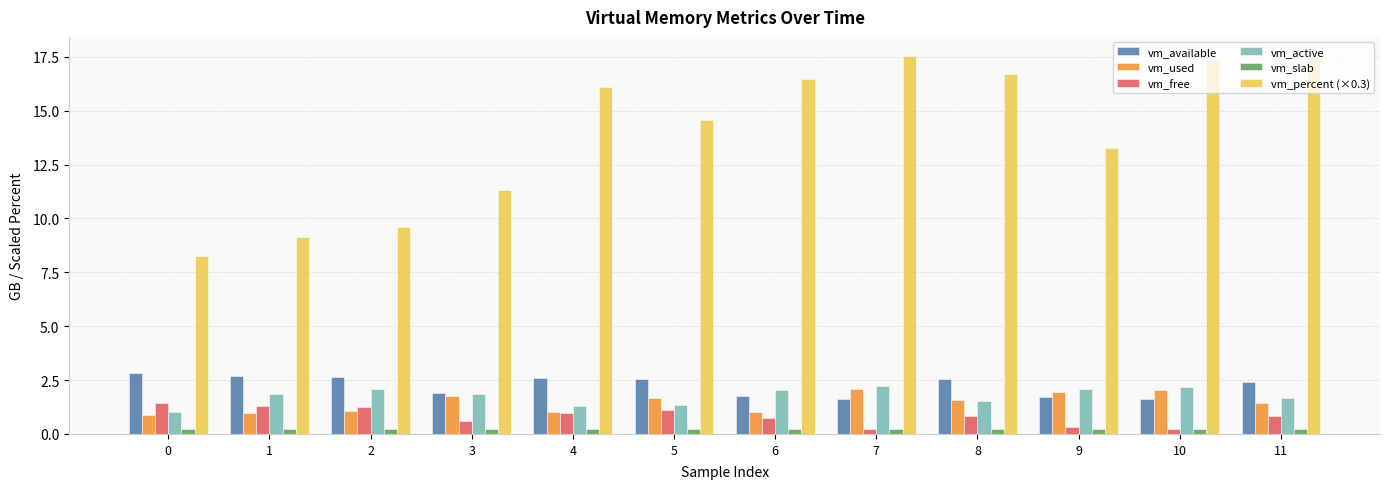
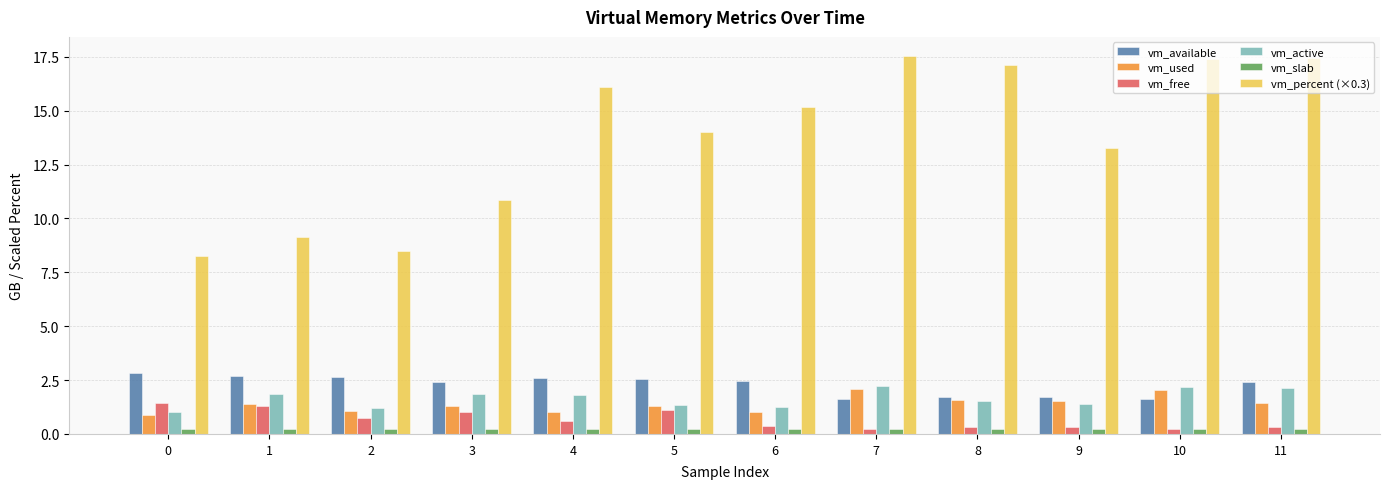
  {
    "vm_available": {
      "0": 2.8,
      "1": 2.7,
      "2": 2.6,
-     "3": 1.9,
+     "3": 2.4,
      "4": 2.6,
      "5": 2.6,
-     "6": 1.8,
+     "6": 2.4,
      "7": 1.6,
-     "8": 2.5,
+     "8": 1.7,
      "9": 1.7,
      "10": 1.6,
      "11": 2.4
    },
    "vm_used": {
      "0": 0.9,
-     "1": 1.0,
+     "1": 1.4,
      "2": 1.1,
-     "3": 1.8,
+     "3": 1.3,
      "4": 1.0,
-     "5": 1.7,
+     "5": 1.3,
      "6": 1.0,
      "7": 2.1,
      "8": 1.6,
-     "9": 2.0,
+     "9": 1.5,
      "10": 2.1,
      "11": 1.5
    },
    "vm_free": {
      "0": 1.4,
      "1": 1.3,
-     "2": 1.2,
-     "3": 0.6,
-     "4": 1.0,
+     "2": 0.7,
+     "3": 1.0,
+     "4": 0.6,
      "5": 1.1,
-     "6": 0.7,
+     "6": 0.3,
      "7": 0.2,
-     "8": 0.8,
+     "8": 0.3,
      "9": 0.3,
      "10": 0.2,
-     "11": 0.8
+     "11": 0.3
    },
    "vm_active": {
      "0": 1.0,
      "1": 1.9,
-     "2": 2.1,
+     "2": 1.2,
      "3": 1.8,
-     "4": 1.3,
+     "4": 1.8,
      "5": 1.4,
-     "6": 2.1,
+     "6": 1.2,
      "7": 2.2,
      "8": 1.5,
-     "9": 2.1,
+     "9": 1.4,
      "10": 2.2,
-     "11": 1.7
+     "11": 2.1
    },
    "vm_slab": {
      "0": 0.2,
      "1": 0.2,
      "2": 0.2,
      "3": 0.2,
      "4": 0.2,
      "5": 0.2,
      "6": 0.2,
      "7": 0.2,
      "8": 0.2,
      "9": 0.2,
      "10": 0.2,
      "11": 0.2
    },
    "vm_percent (×0.3)": {
      "0": 8.3,
      "1": 9.1,
-     "2": 9.6,
-     "3": 11.3,
+     "2": 8.5,
+     "3": 10.9,
      "4": 16.1,
-     "5": 14.6,
-     "6": 16.5,
+     "5": 14.0,
+     "6": 15.2,
      "7": 17.6,
-     "8": 16.7,
+     "8": 17.1,
      "9": 13.3
    }
  }
